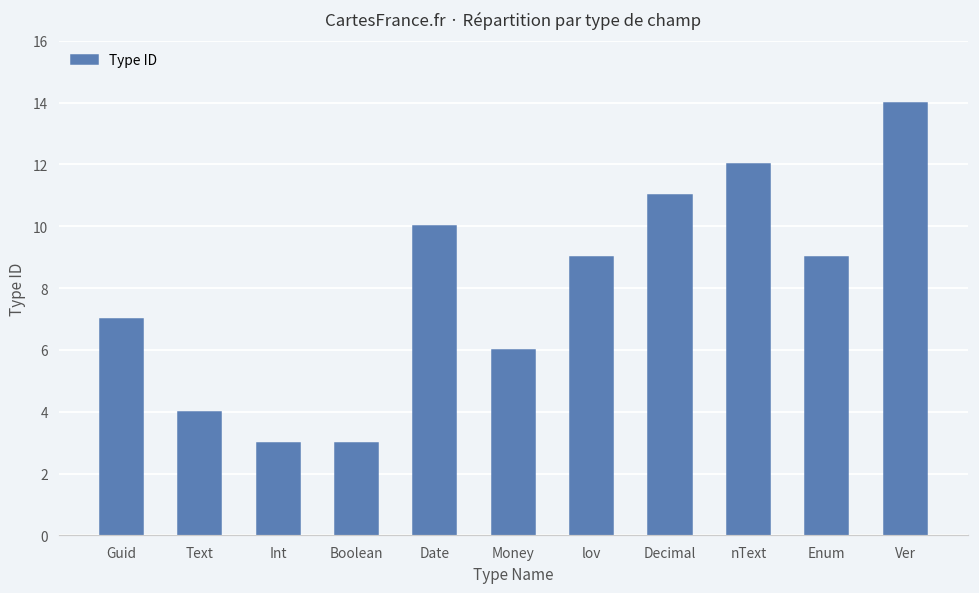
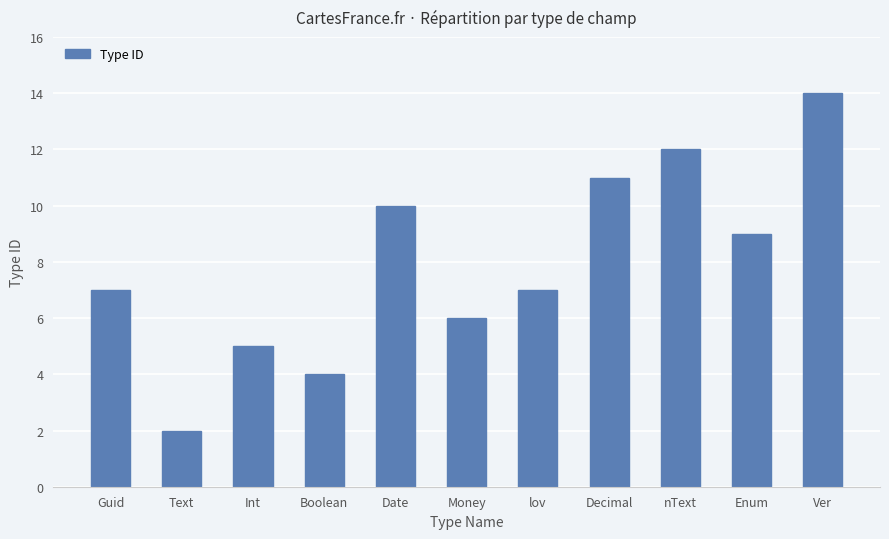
  {
    "Guid": 7,
-   "Text": 4,
-   "Int": 3,
-   "Boolean": 3,
+   "Text": 2,
+   "Int": 5,
+   "Boolean": 4,
    "Date": 10,
    "Money": 6,
-   "lov": 9,
+   "lov": 7,
    "Decimal": 11,
    "nText": 12,
    "Enum": 9,
    "Ver": 14
  }
